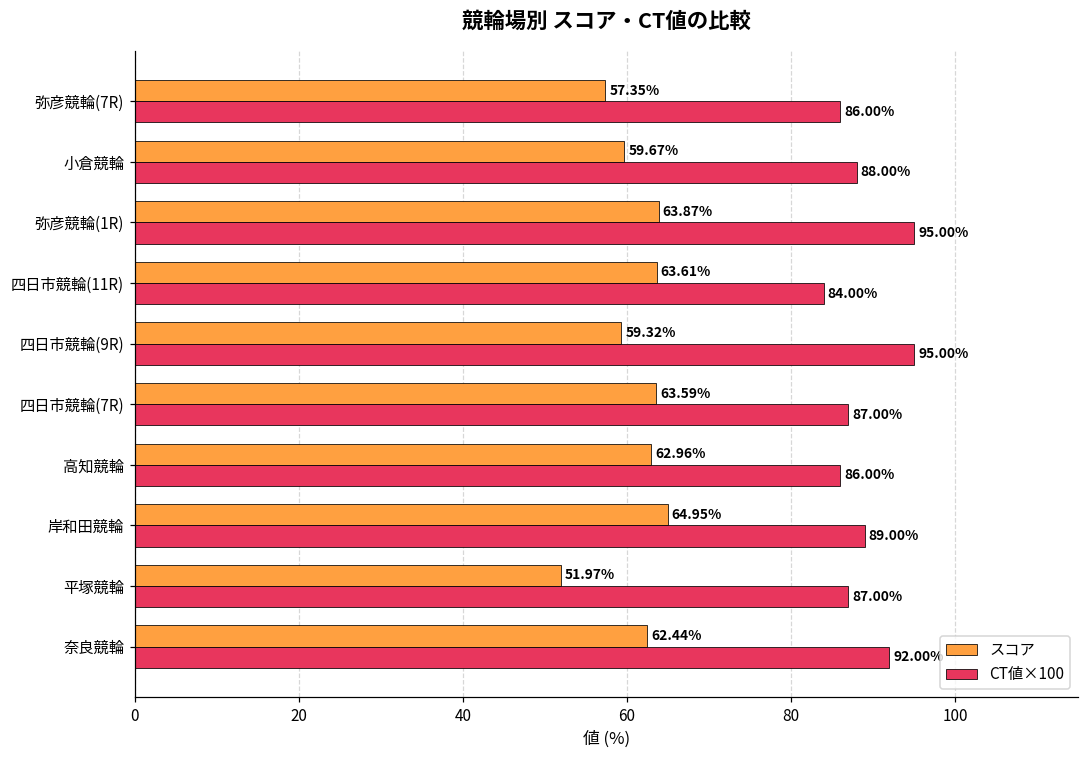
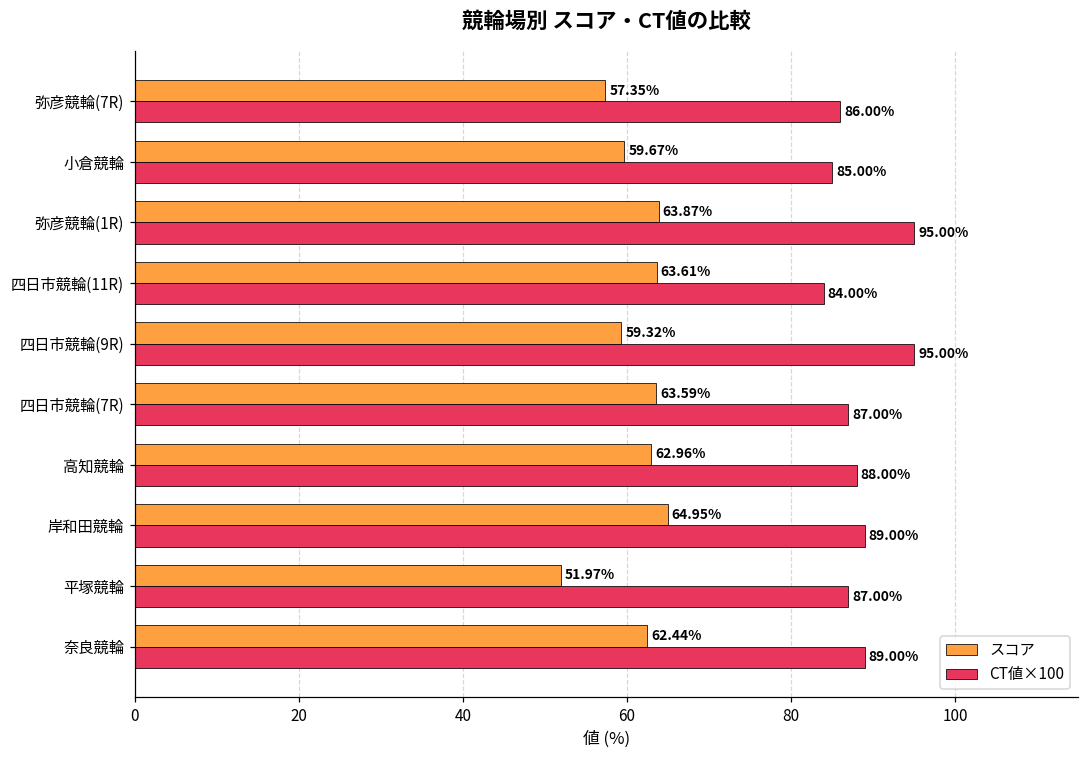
  {
    "スコア": {
      "弥彦競輪(7R)": "57.35%",
      "小倉競輪": "59.67%",
      "弥彦競輪(1R)": "63.87%",
      "四日市競輪(11R)": "63.61%",
      "四日市競輪(9R)": "59.32%",
      "四日市競輪(7R)": "63.59%",
      "高知競輪": "62.96%",
      "岸和田競輪": "64.95%",
      "平塚競輪": "51.97%",
      "奈良競輪": "62.44%"
    },
    "CT値×100": {
      "弥彦競輪(7R)": "86.00%",
-     "小倉競輪": "88.00%",
+     "小倉競輪": "85.00%",
      "弥彦競輪(1R)": "95.00%",
      "四日市競輪(11R)": "84.00%",
      "四日市競輪(9R)": "95.00%",
      "四日市競輪(7R)": "87.00%",
-     "高知競輪": "86.00%",
+     "高知競輪": "88.00%",
      "岸和田競輪": "89.00%",
      "平塚競輪": "87.00%",
-     "奈良競輪": "92.00%"
+     "奈良競輪": "89.00%"
    }
  }
